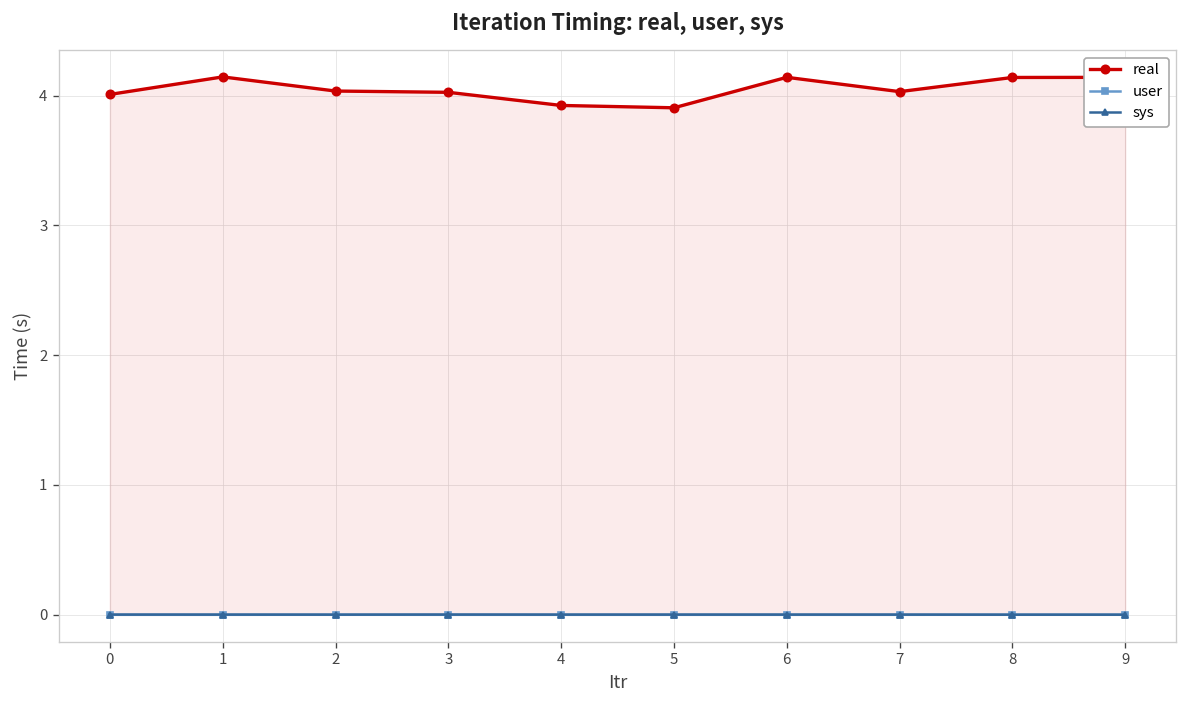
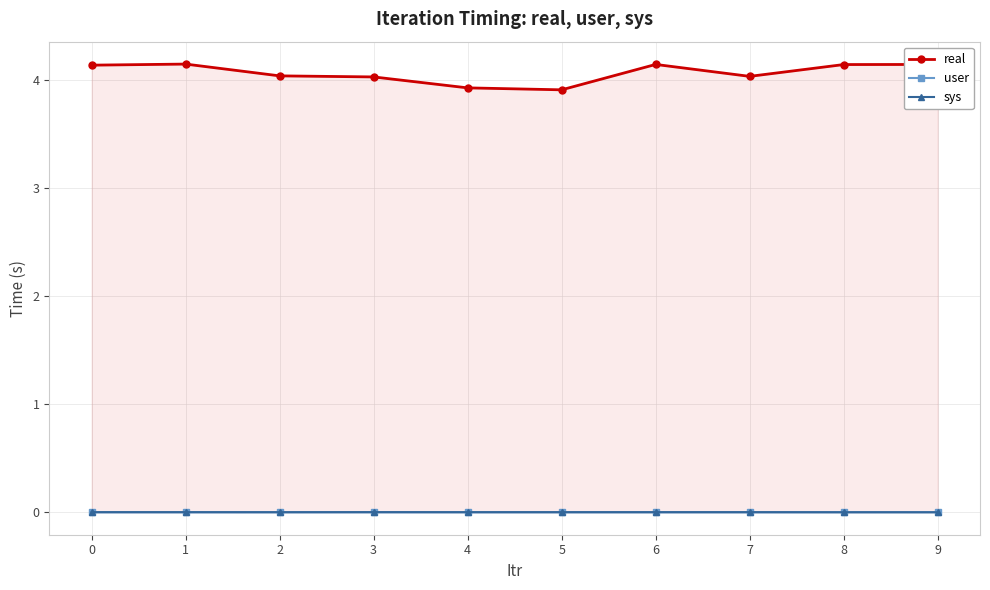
  {
    "real": {
-     "0": 4.01,
+     "0": 4.13,
      "1": 4.14,
      "2": 4.04,
      "3": 4.03,
      "4": 3.92,
      "5": 3.91,
      "6": 4.14,
      "7": 4.03,
      "8": 4.14
    },
    "sys": {
      "0": 0.00,
      "1": 0.00,
      "2": 0.00,
      "3": 0.00,
      "4": 0.00,
      "5": 0.00,
      "6": 0.00,
      "7": 0.00,
      "8": 0.00,
      "9": 0.00
    }
  }
